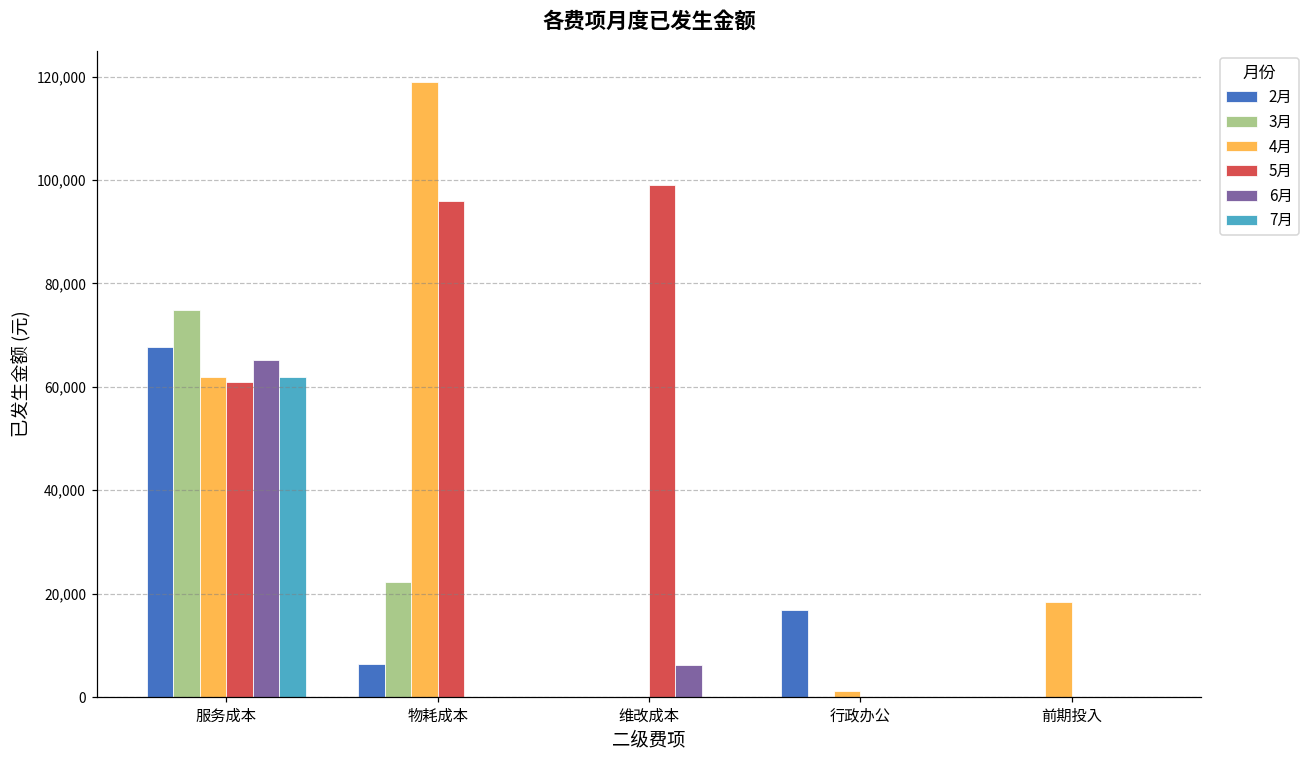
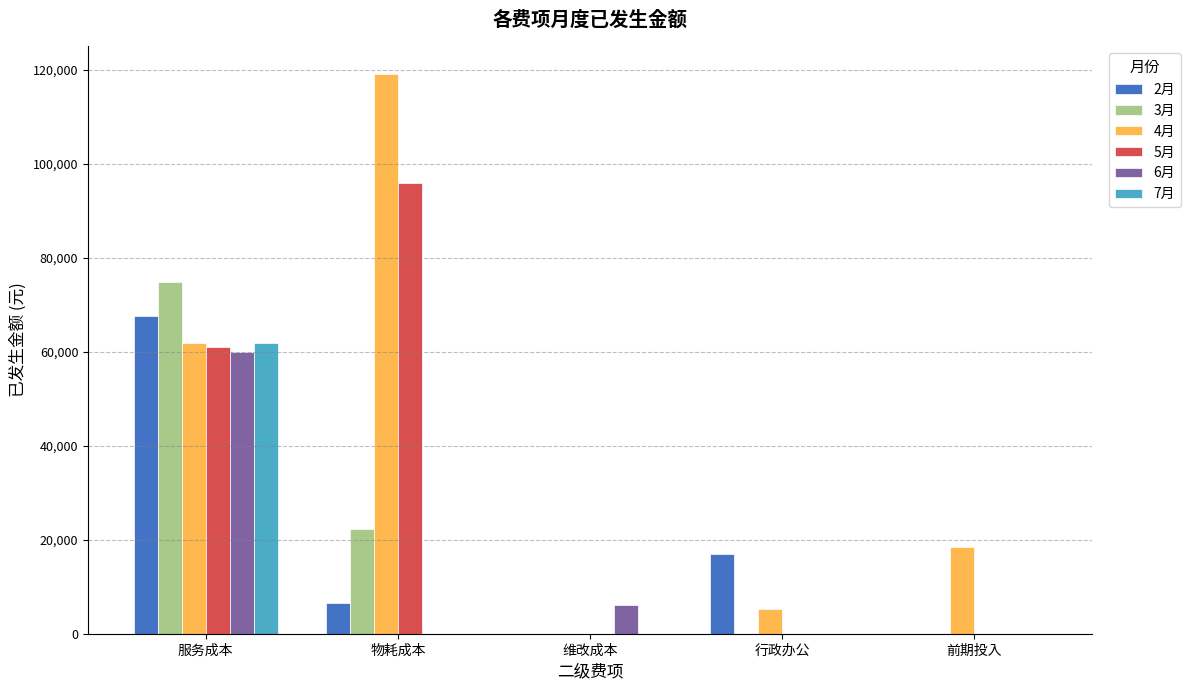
  {
    "3月": {
      "服务成本": "75,000",
      "物耗成本": "22,000",
      "维改成本": "0",
      "行政办公": "0",
      "前期投入": "0"
    },
    "4月": {
      "服务成本": "62,000",
      "物耗成本": "119,000",
      "维改成本": "0",
-     "行政办公": "1,000",
+     "行政办公": "5,000",
      "前期投入": "18,000"
    },
    "5月": {
      "服务成本": "61,000",
      "物耗成本": "96,000",
-     "维改成本": "99,000",
+     "维改成本": "0",
      "行政办公": "0",
      "前期投入": "0"
    },
    "6月": {
-     "服务成本": "65,000",
+     "服务成本": "60,000",
      "物耗成本": "0",
      "维改成本": "6,000",
      "行政办公": "0",
      "前期投入": "0"
    }
  }
